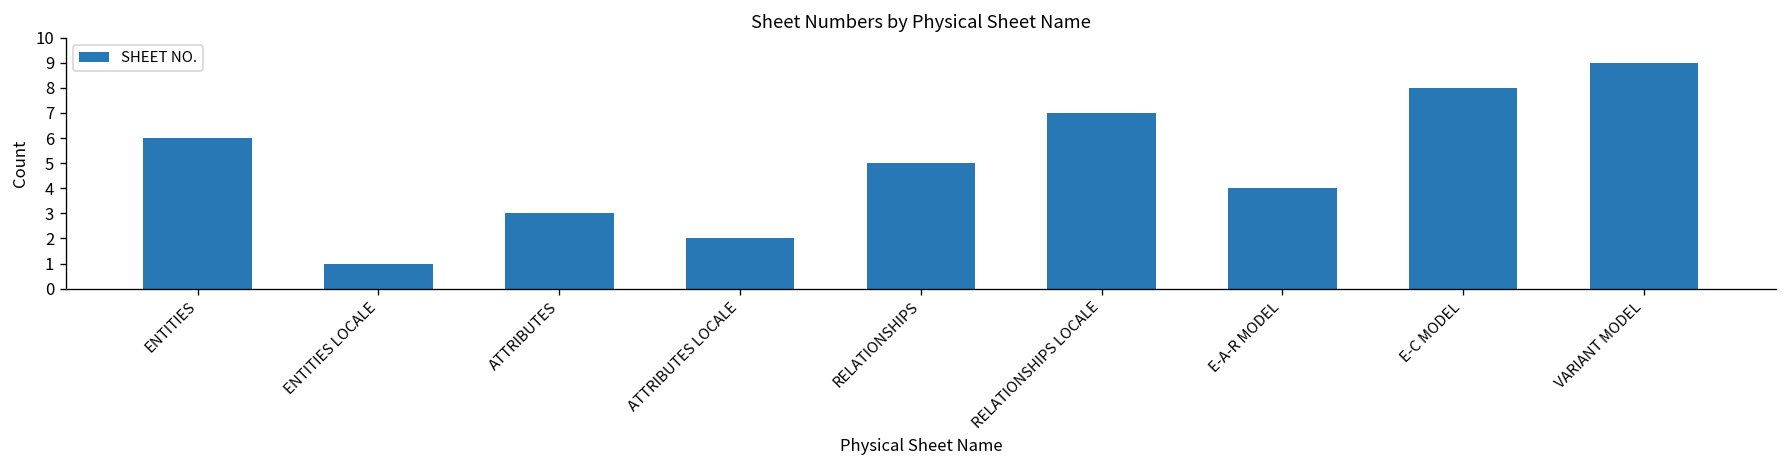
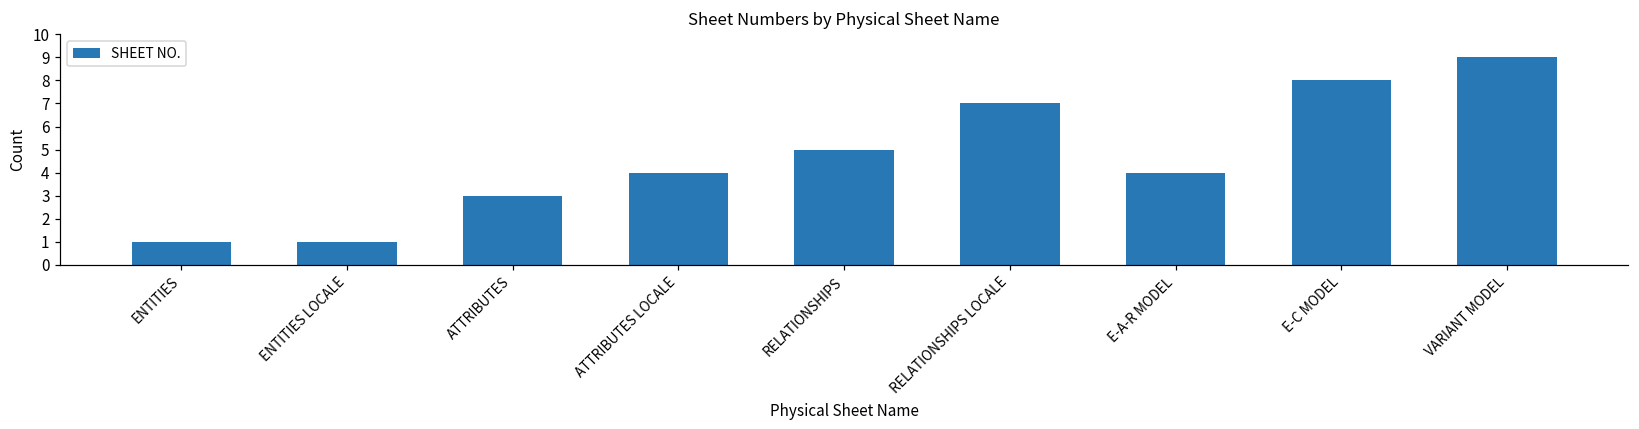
  {
-   "ENTITIES": 6,
+   "ENTITIES": 1,
    "ENTITIES LOCALE": 1,
    "ATTRIBUTES": 3,
-   "ATTRIBUTES LOCALE": 2,
+   "ATTRIBUTES LOCALE": 4,
    "RELATIONSHIPS": 5,
    "RELATIONSHIPS LOCALE": 7,
    "E-A-R MODEL": 4,
    "E-C MODEL": 8,
    "VARIANT MODEL": 9
  }
